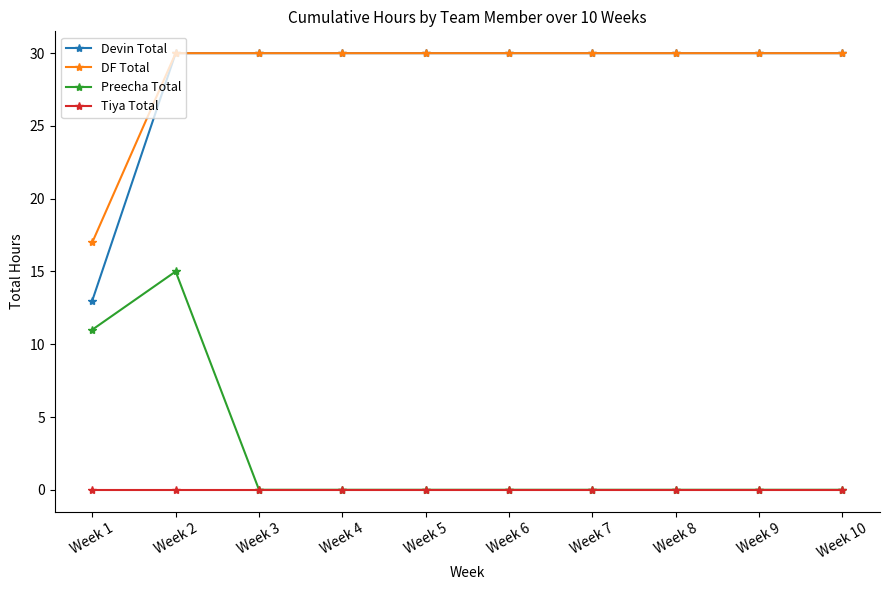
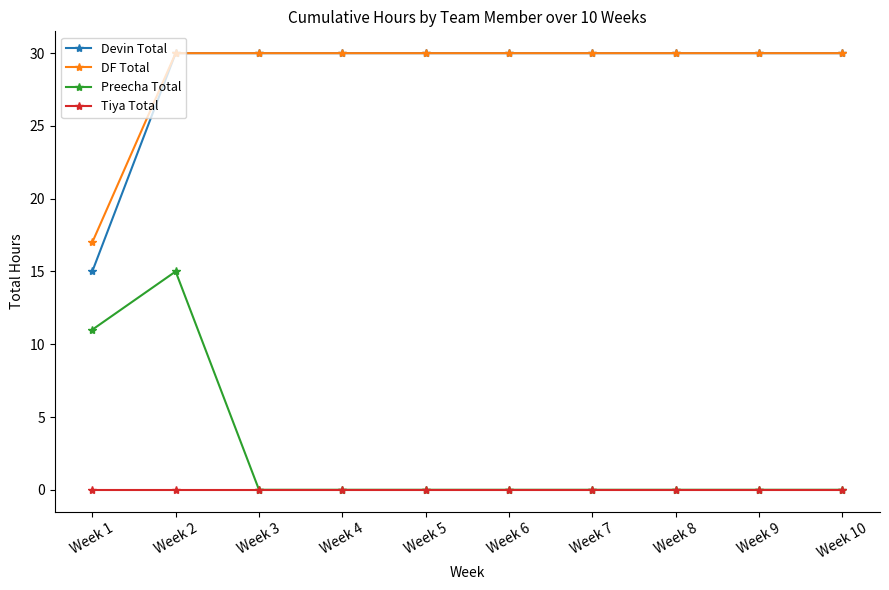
  {
    "Devin Total": {
-     "Week 1": 13
+     "Week 1": 15
    },
    "DF Total": {
      "Week 1": 17
    },
    "Preecha Total": {
      "Week 1": 11,
      "Week 2": 15
    },
    "Tiya Total": {
      "Week 1": 0,
      "Week 2": 0
    }
  }
